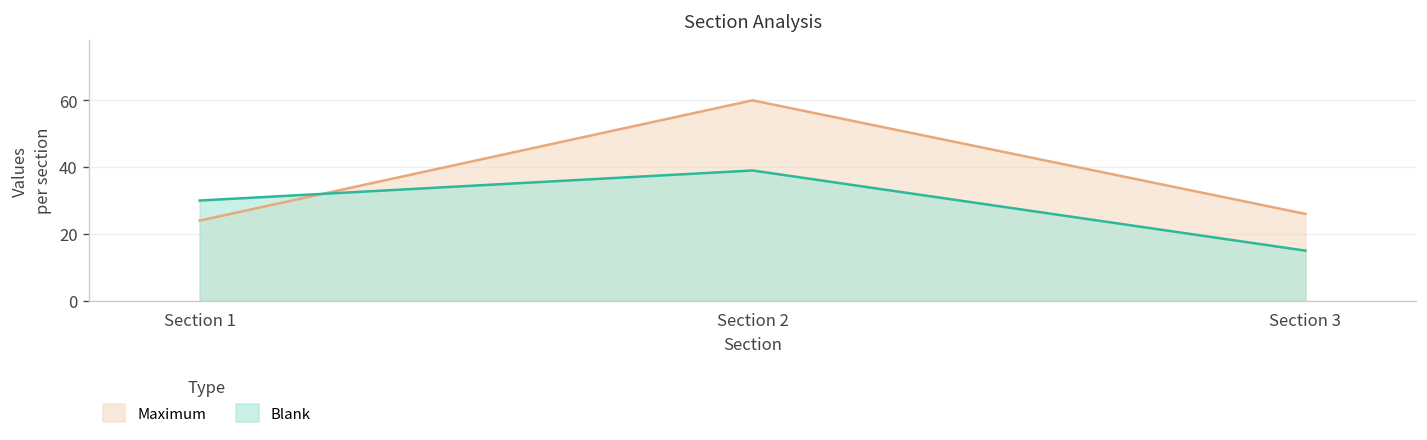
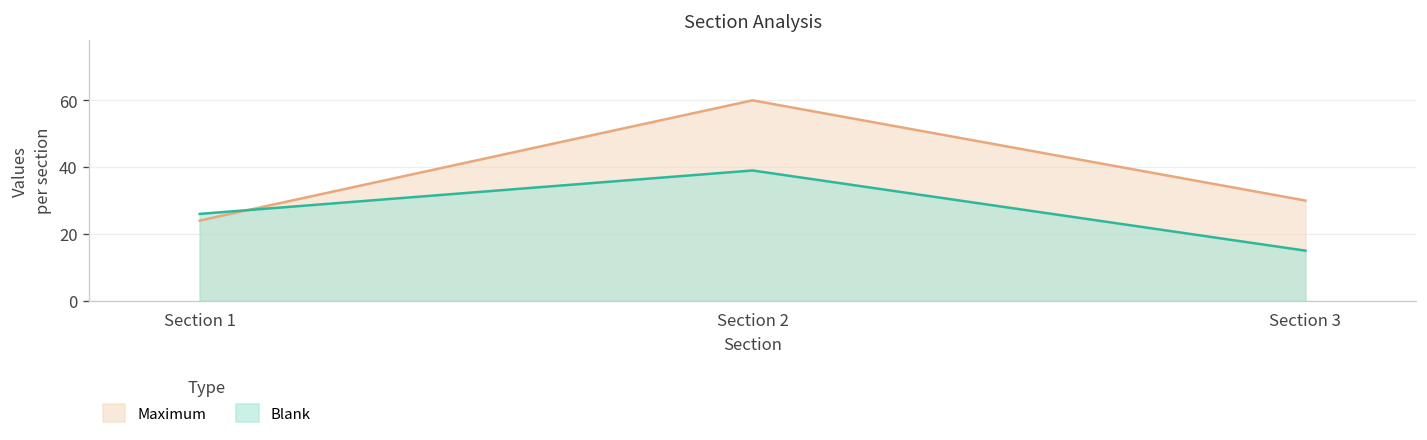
  {
    "Maximum": {
      "Section 1": 24,
      "Section 2": 60,
-     "Section 3": 26
+     "Section 3": 30
    },
    "Blank": {
-     "Section 1": 30,
+     "Section 1": 26,
      "Section 2": 39,
      "Section 3": 15
    }
  }
